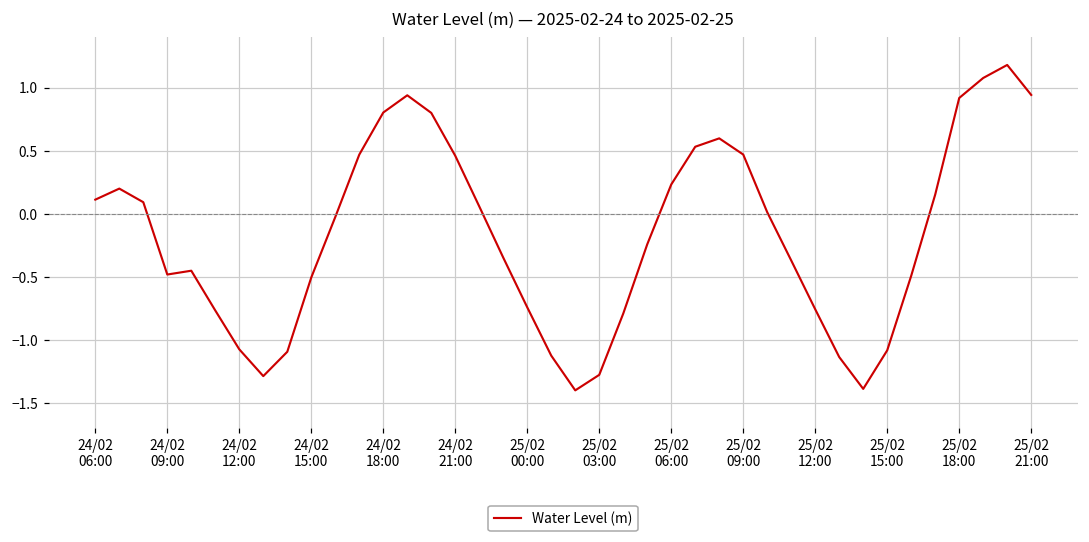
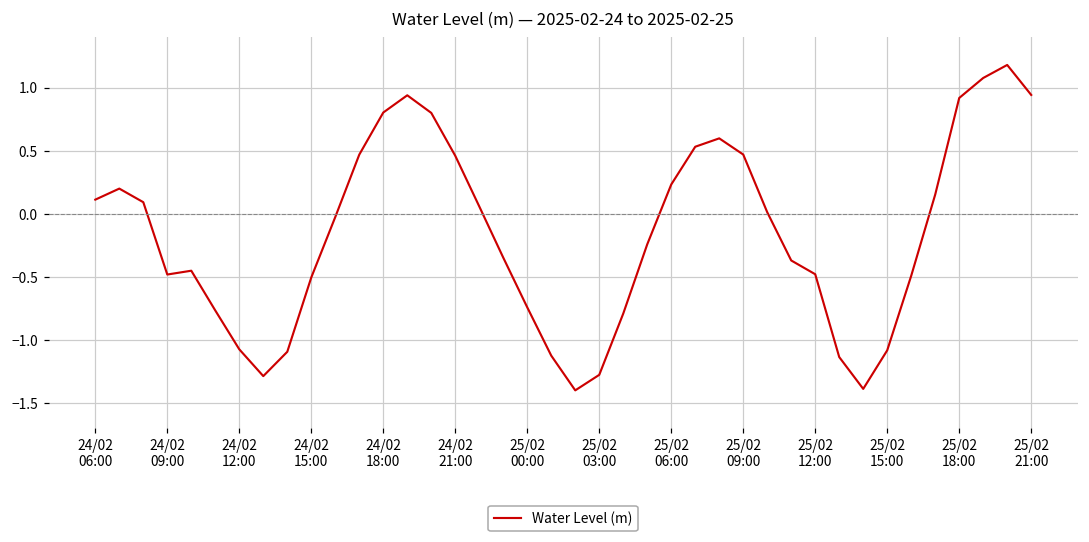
  {
    "24/02 06:00": 0.11,
    "24/02 09:00": -0.48,
    "24/02 12:00": -1.07,
    "24/02 15:00": -0.50,
    "24/02 18:00": 0.80,
    "24/02 21:00": 0.46,
    "25/02 00:00": -0.74,
    "25/02 03:00": -1.28,
    "25/02 06:00": 0.23,
    "25/02 09:00": 0.47,
-   "25/02 12:00": -0.76,
+   "25/02 12:00": -0.48,
    "25/02 15:00": -1.08,
    "25/02 18:00": 0.92,
    "25/02 21:00": 0.94
  }
